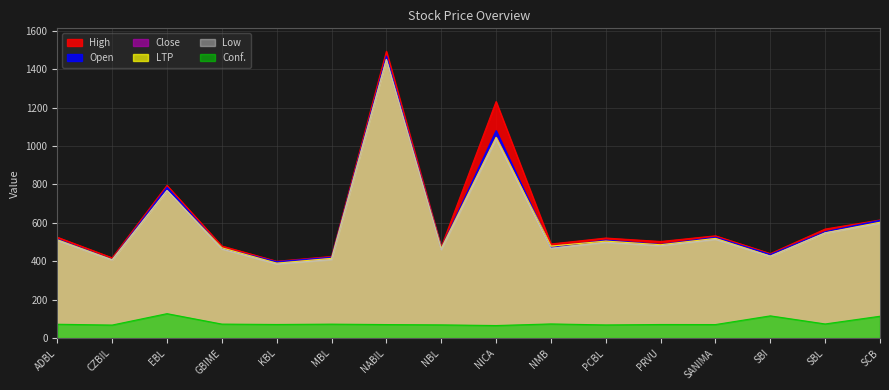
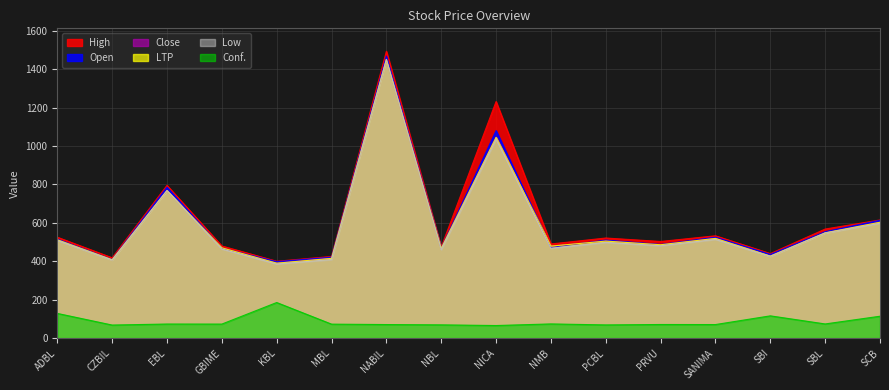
  {
    "High": {
      "NABIL": 1490,
      "NICA": 1230,
      "PRVU": 500,
      "SBL": 570
    },
    "Open": {
      "NABIL": 1470,
      "NICA": 1080
    },
    "Conf.": {
-     "ADBL": 70,
+     "ADBL": 130,
      "CZBIL": 70,
-     "EBL": 130,
+     "EBL": 70,
      "GBIME": 70,
-     "KBL": 70,
+     "KBL": 190,
      "MBL": 70,
      "NABIL": 70,
      "NBL": 70,
      "NICA": 70,
      "NMB": 70,
      "PCBL": 70,
      "PRVU": 70,
      "SANIMA": 70,
      "SBI": 120,
      "SBL": 70,
      "SCB": 110
    }
  }
